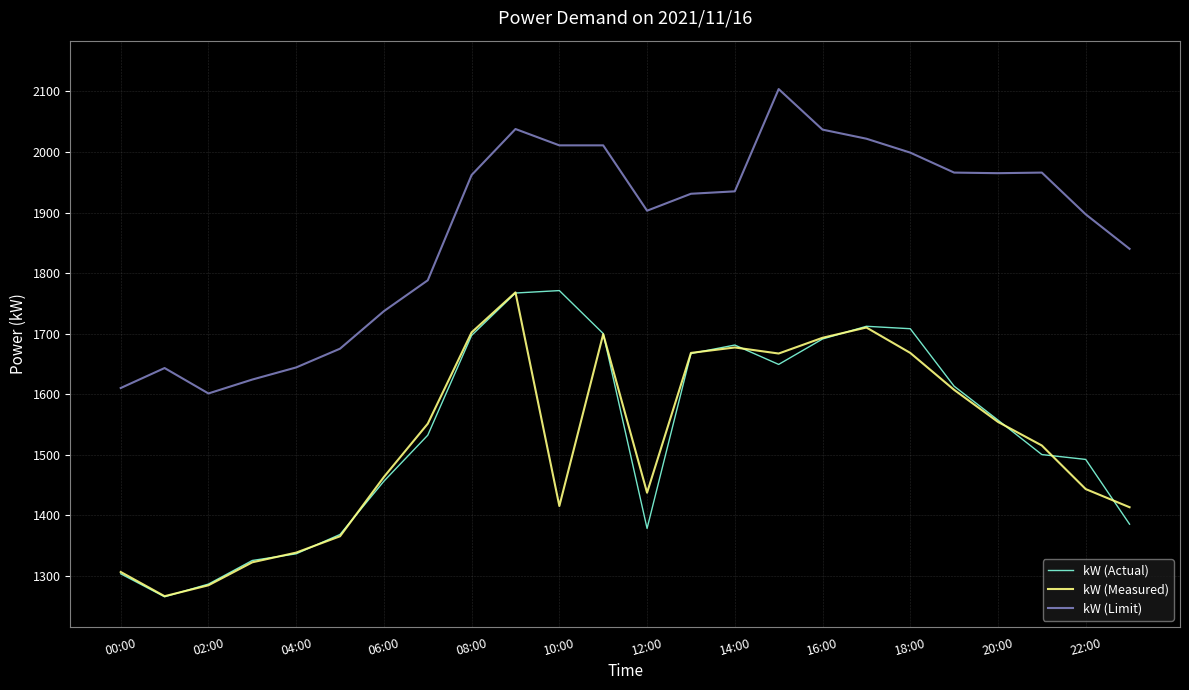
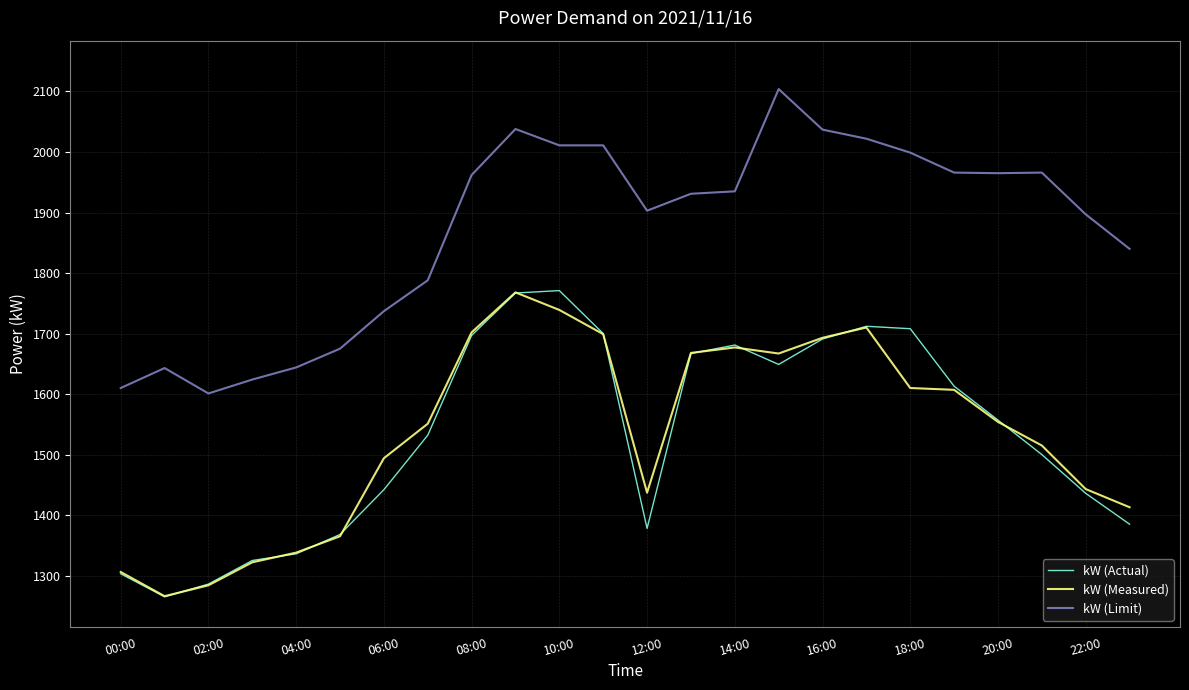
  {
    "kW (Actual)": {
-     "06:00": 1460,
+     "06:00": 1440,
      "08:00": 1700,
      "10:00": 1770,
      "12:00": 1380,
      "18:00": 1710,
-     "22:00": 1490
+     "22:00": 1440
    },
    "kW (Measured)": {
-     "06:00": 1460,
+     "06:00": 1490,
      "08:00": 1700,
-     "10:00": 1420,
+     "10:00": 1740,
      "12:00": 1440,
-     "18:00": 1670,
+     "18:00": 1610,
      "22:00": 1440
    },
    "kW (Limit)": {
      "00:00": 1610,
      "02:00": 1600,
      "04:00": 1640,
      "06:00": 1740,
      "08:00": 1960,
      "10:00": 2010,
      "12:00": 1900,
      "14:00": 1940,
      "16:00": 2040,
      "18:00": 2000,
      "20:00": 1970,
      "22:00": 1900
    }
  }
